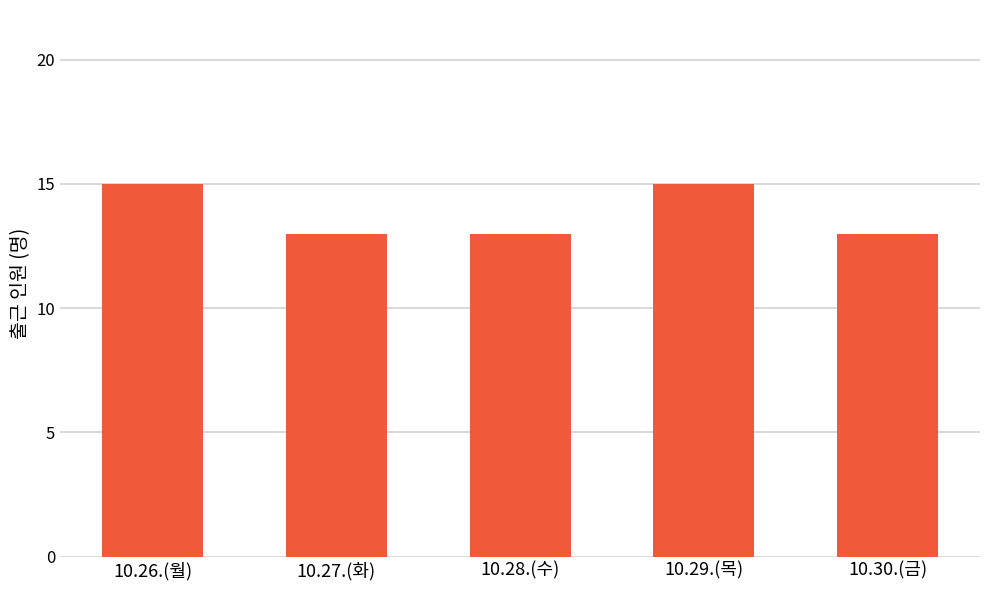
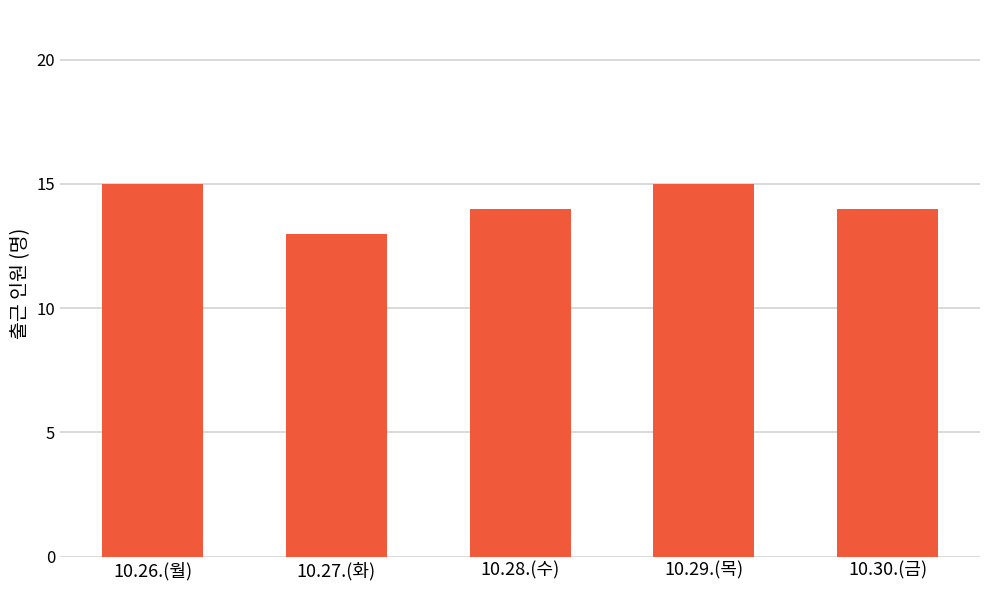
  {
    "10.26.(월)": 15,
    "10.27.(화)": 13,
-   "10.28.(수)": 13,
+   "10.28.(수)": 14,
    "10.29.(목)": 15,
-   "10.30.(금)": 13
+   "10.30.(금)": 14
  }
